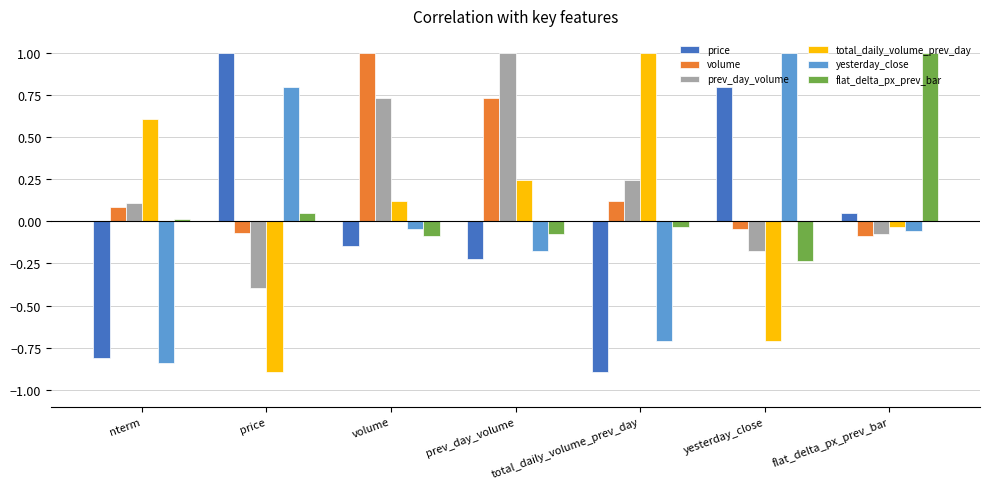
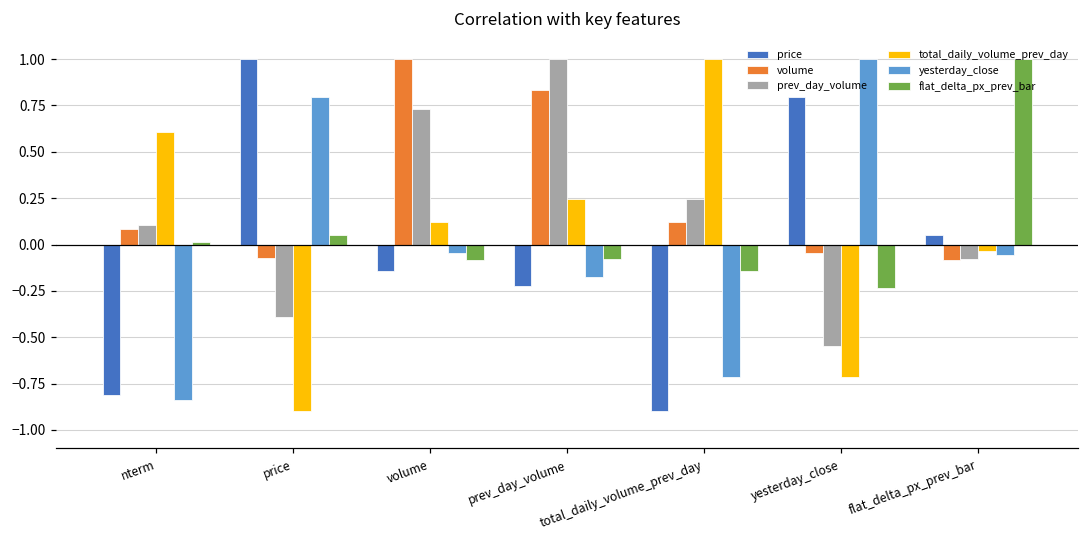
  {
    "volume": {
      "nterm": 0.08,
      "price": -0.07,
      "volume": 1.00,
-     "prev_day_volume": 0.73,
+     "prev_day_volume": 0.83,
      "total_daily_volume_prev_day": 0.12,
      "yesterday_close": -0.05,
      "flat_delta_px_prev_bar": -0.09
    },
    "prev_day_volume": {
      "nterm": 0.11,
      "price": -0.39,
      "volume": 0.73,
      "prev_day_volume": 1.00,
      "total_daily_volume_prev_day": 0.25,
-     "yesterday_close": -0.18,
+     "yesterday_close": -0.55,
      "flat_delta_px_prev_bar": -0.08
    },
    "total_daily_volume_prev_day": {
      "nterm": 0.61,
      "price": -0.90,
      "volume": 0.12,
      "prev_day_volume": 0.25,
      "total_daily_volume_prev_day": 1.00,
      "yesterday_close": -0.71,
      "flat_delta_px_prev_bar": -0.04
    },
    "flat_delta_px_prev_bar": {
      "price": 0.05,
      "volume": -0.09,
      "prev_day_volume": -0.08,
-     "total_daily_volume_prev_day": -0.04,
+     "total_daily_volume_prev_day": -0.14,
      "yesterday_close": -0.23,
      "flat_delta_px_prev_bar": 1.00
    }
  }
